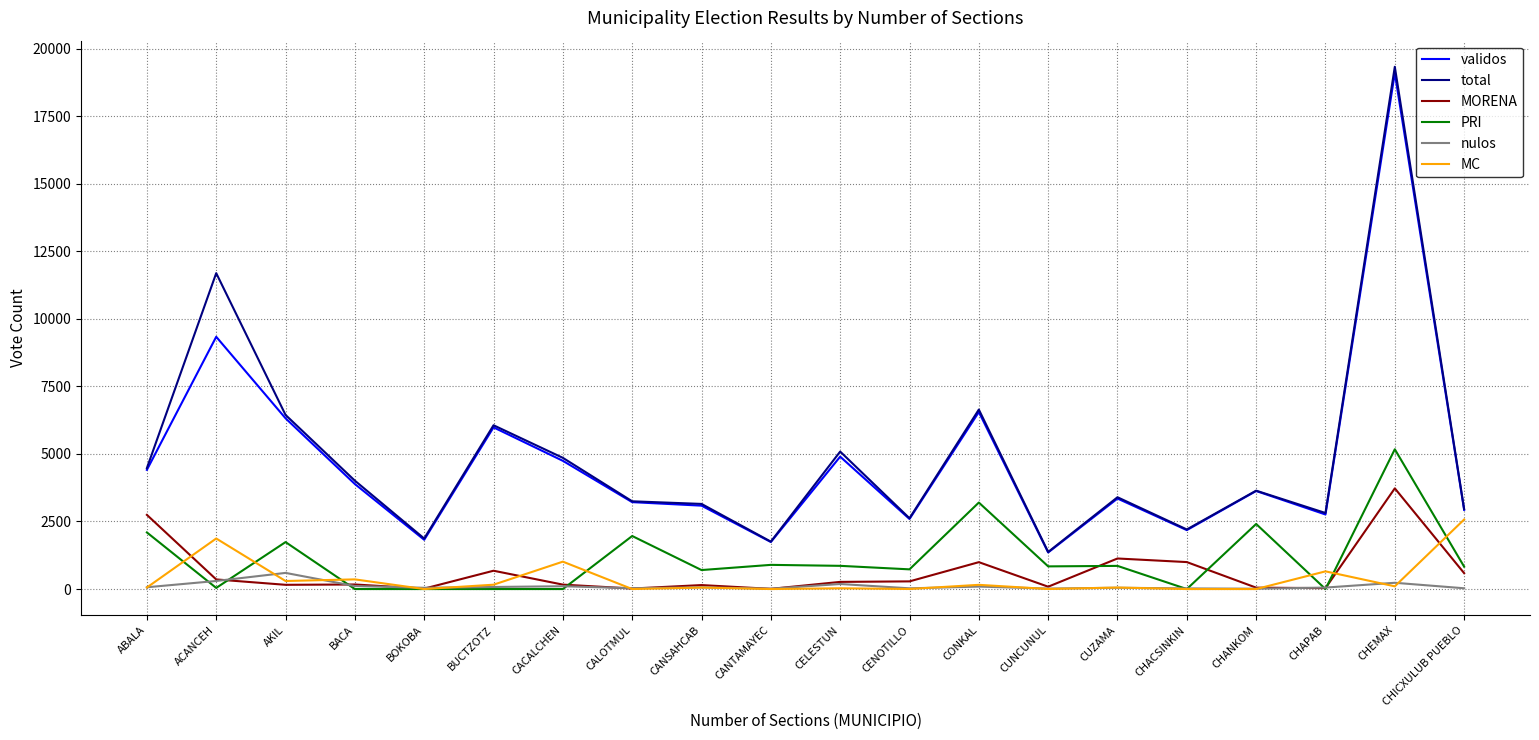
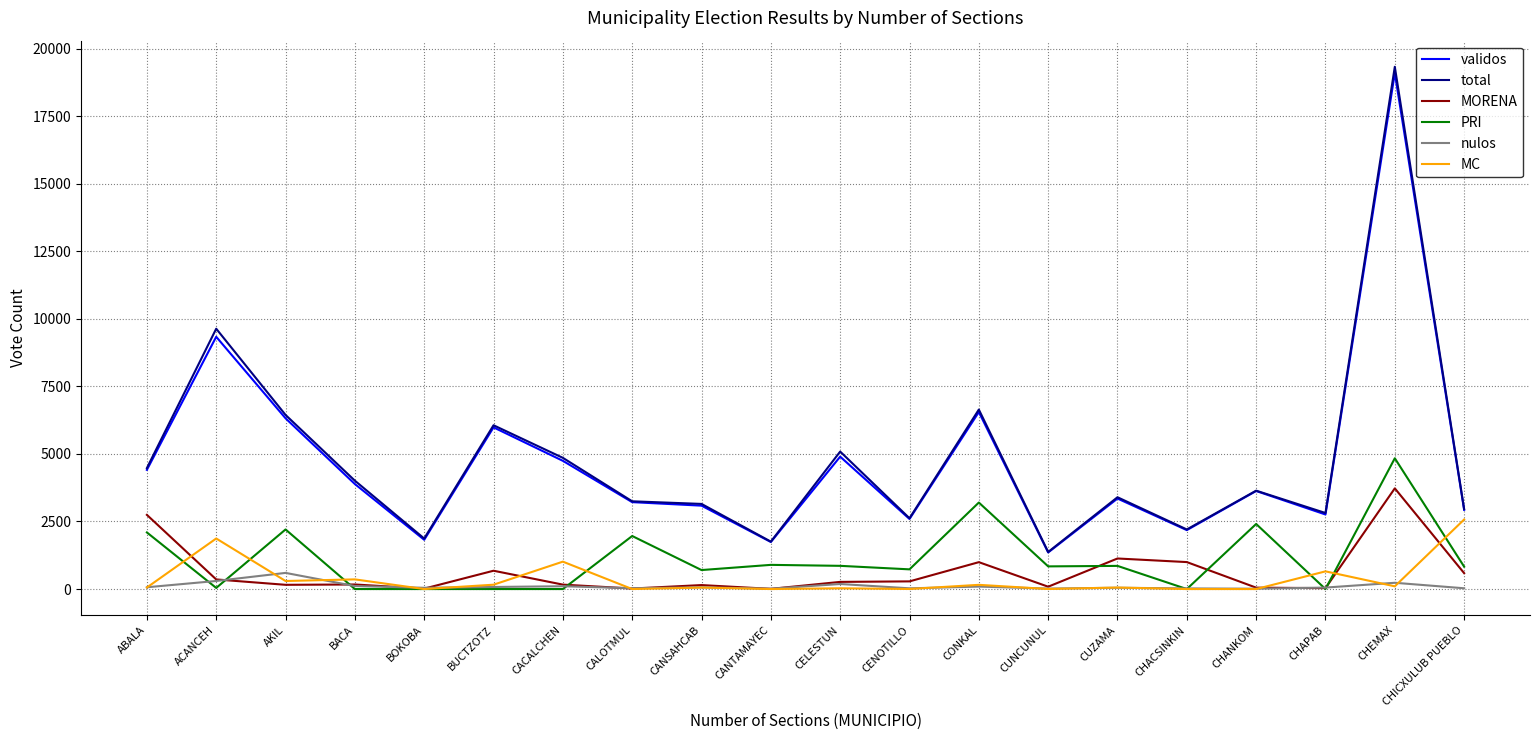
  {
    "validos": {
      "ACANCEH": 9300,
      "AKIL": 6300,
      "BACA": 3900,
      "CACALCHEN": 4700,
      "CELESTUN": 4900,
      "CHEMAX": 19100
    },
    "total": {
-     "ACANCEH": 11700,
+     "ACANCEH": 9600,
      "AKIL": 6400,
      "BACA": 4000,
      "CACALCHEN": 4900,
      "CELESTUN": 5100,
      "CHEMAX": 19300
    },
    "MORENA": {
      "ABALA": 2700,
      "AKIL": 200,
      "BUCTZOTZ": 700,
      "CENOTILLO": 300,
      "CONKAL": 1000,
      "CUZAMA": 1100,
      "CHACSINKIN": 1000,
      "CHEMAX": 3700,
      "CHICXULUB PUEBLO": 600
    },
    "PRI": {
      "ABALA": 2100,
      "ACANCEH": 0,
-     "AKIL": 1700,
+     "AKIL": 2200,
      "BACA": 0,
      "CACALCHEN": 0,
      "CALOTMUL": 2000,
      "CANSAHCAB": 700,
      "CANTAMAYEC": 900,
      "CELESTUN": 900,
      "CENOTILLO": 700,
      "CONKAL": 3200,
      "CUNCUNUL": 800,
      "CUZAMA": 900,
      "CHANKOM": 2400,
-     "CHEMAX": 5200,
+     "CHEMAX": 4800,
      "CHICXULUB PUEBLO": 800
    },
    "nulos": {
      "AKIL": 600,
      "CHEMAX": 200,
      "CHICXULUB PUEBLO": 0
    },
    "MC": {
      "ACANCEH": 1900,
      "AKIL": 300,
      "BACA": 400,
      "CACALCHEN": 1000,
      "CELESTUN": 0,
      "CHAPAB": 700,
      "CHEMAX": 100,
      "CHICXULUB PUEBLO": 2600
    }
  }
